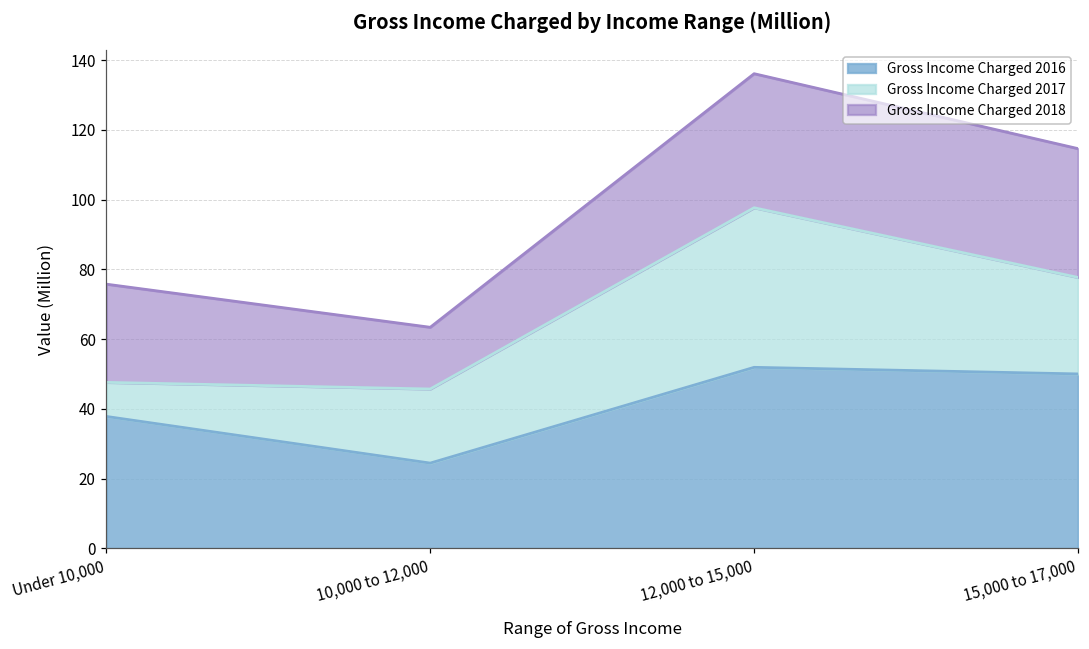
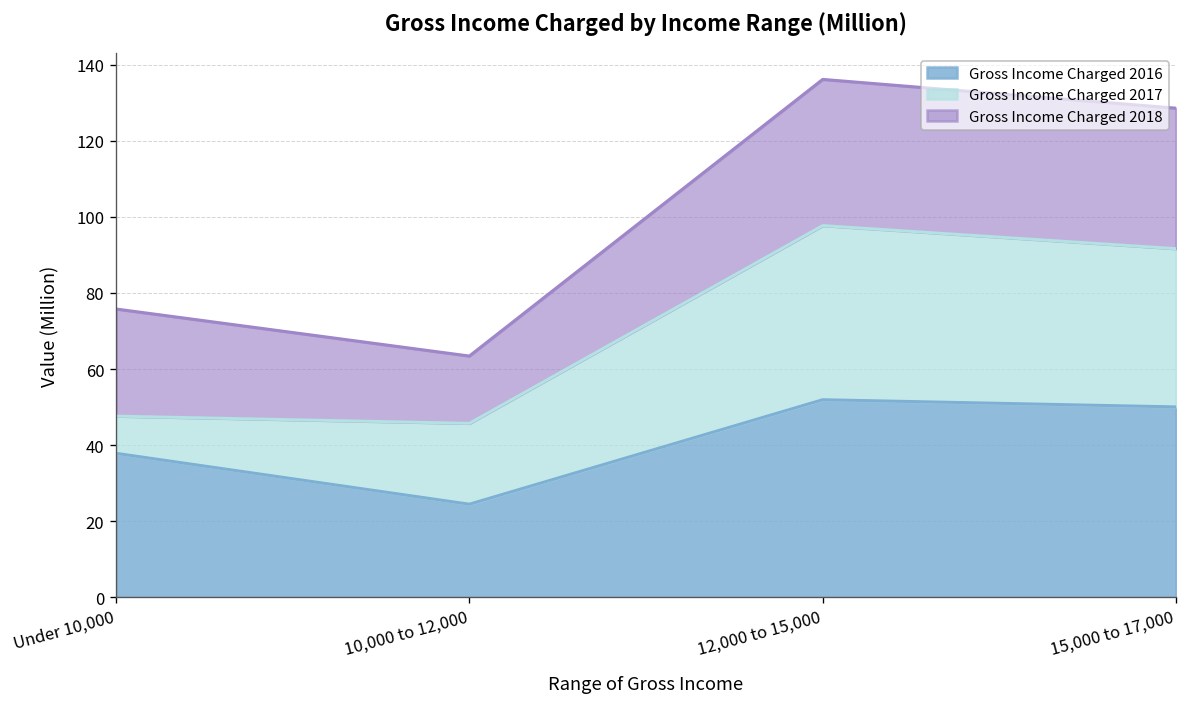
  {
    "Gross Income Charged 2017": {
      "Under 10,000": 10,
      "10,000 to 12,000": 21,
      "12,000 to 15,000": 46,
-     "15,000 to 17,000": 28
+     "15,000 to 17,000": 42
    }
  }
